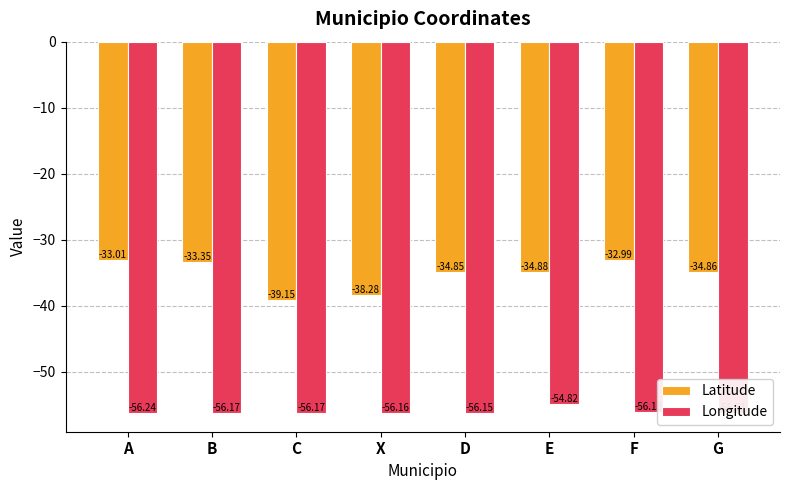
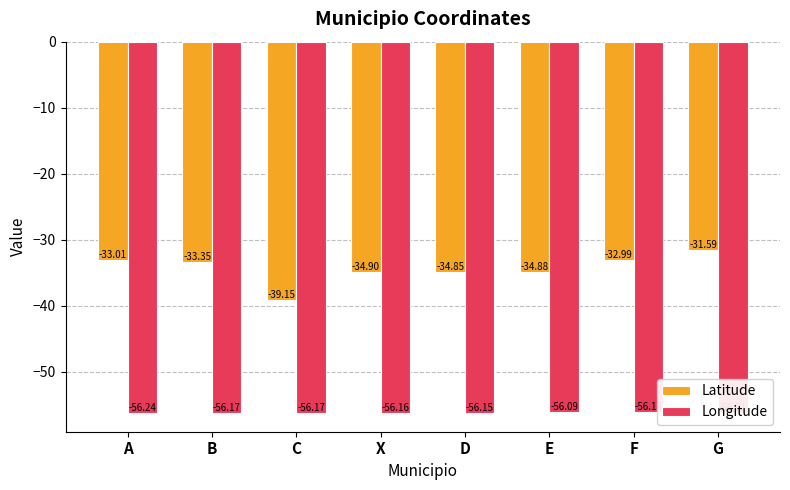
  {
    "Latitude": {
      "A": -33.01,
      "B": -33.35,
      "C": -39.15,
-     "X": -38.28,
+     "X": -34.90,
      "D": -34.85,
      "E": -34.88,
      "F": -32.99,
-     "G": -34.86
+     "G": -31.59
    },
    "Longitude": {
      "A": -56.24,
      "B": -56.17,
      "C": -56.17,
      "X": -56.16,
      "D": -56.15,
-     "E": -54.82
+     "E": -56.09
    }
  }
